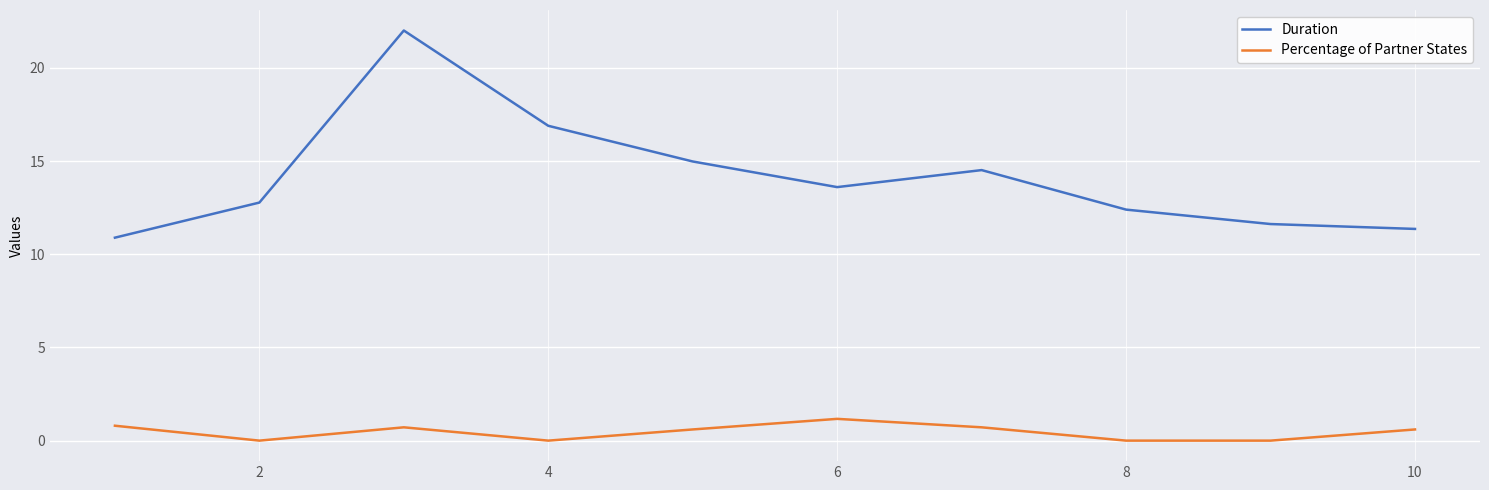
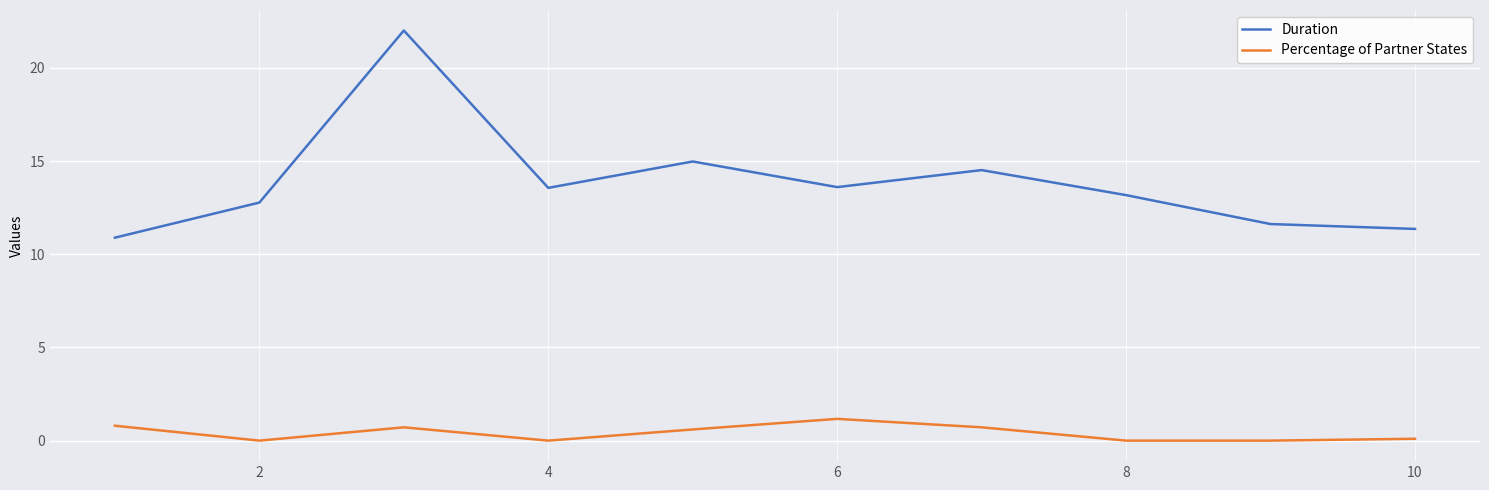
  {
    "Duration": {
      "2": 12.8,
-     "4": 16.9,
+     "4": 13.6,
      "6": 13.6,
-     "8": 12.4,
+     "8": 13.2,
      "10": 11.4
    },
    "Percentage of Partner States": {
      "2": 0.0,
      "4": 0.0,
      "6": 1.2,
      "8": 0.0,
-     "10": 0.6
+     "10": 0.1
    }
  }
